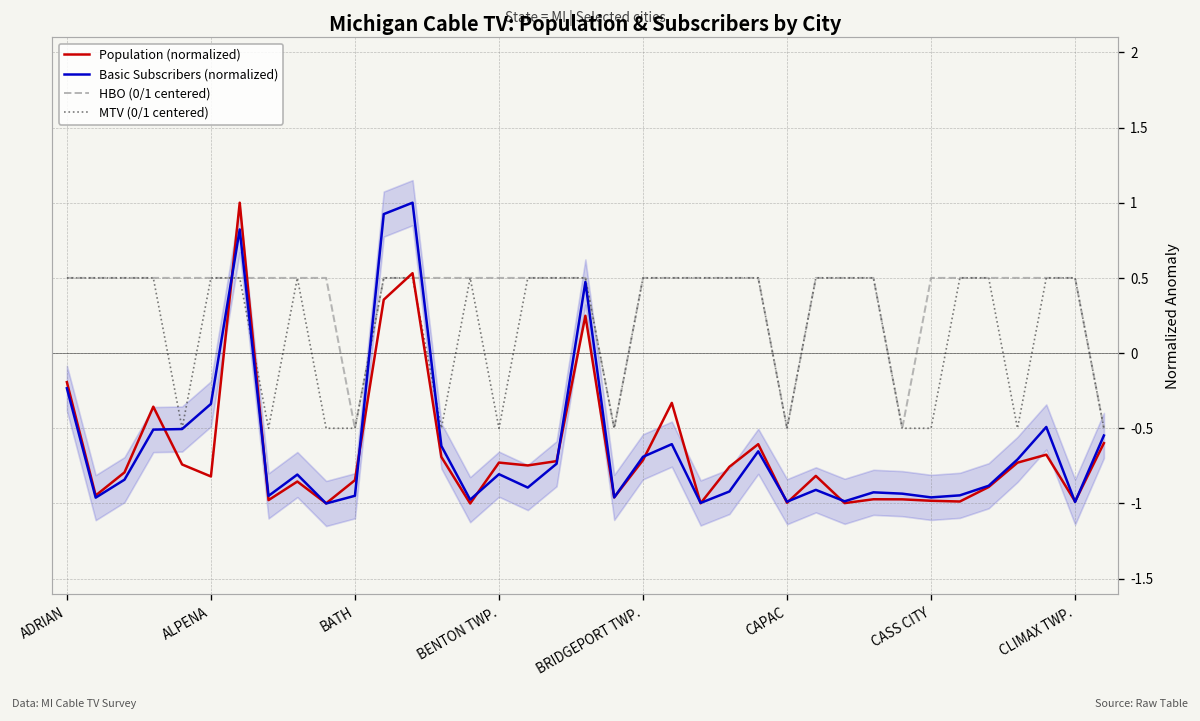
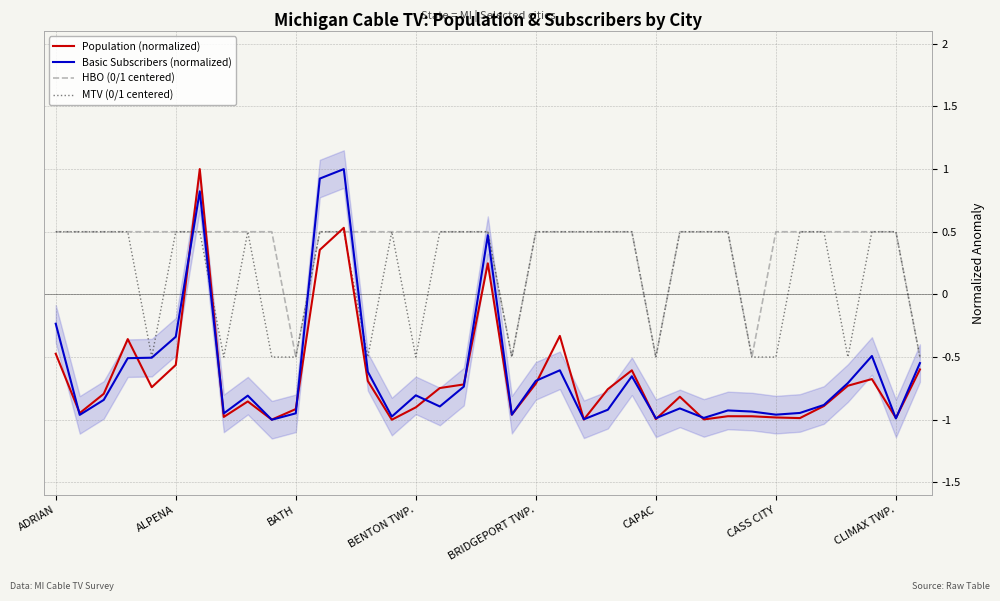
  {
    "Population (normalized)": {
-     "ADRIAN": -0.19,
-     "ALPENA": -0.82,
-     "BATH": -0.85,
-     "BENTON TWP.": -0.73,
+     "ADRIAN": -0.47,
+     "ALPENA": -0.56,
+     "BATH": -0.91,
+     "BENTON TWP.": -0.90,
      "BRIDGEPORT TWP.": -0.71,
      "CASS CITY": -0.98
    },
    "HBO (0/1 centered)": {
      "BENTON TWP.": 0.50,
      "CASS CITY": 0.50
    },
    "MTV (0/1 centered)": {
      "BENTON TWP.": -0.50,
      "CASS CITY": -0.50
    }
  }
